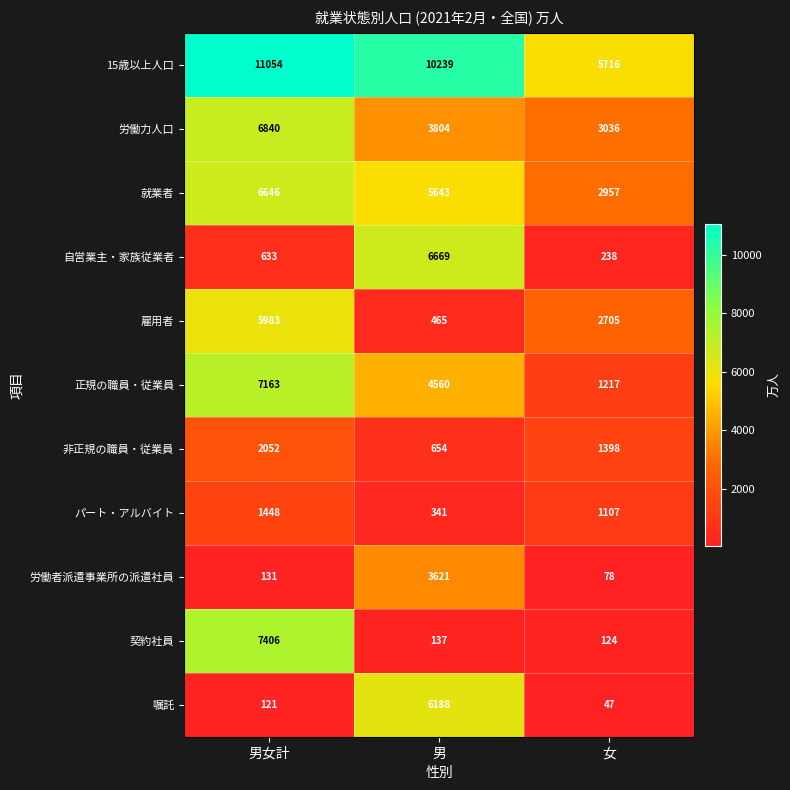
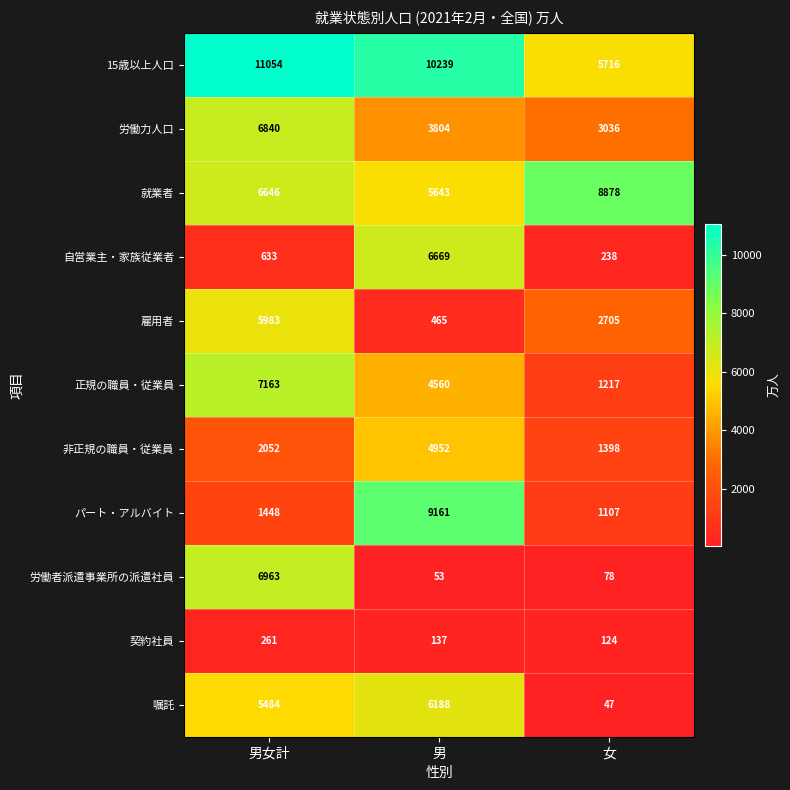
  {
    "15歳以上人口": {
      "男女計": 11054,
      "男": 10239,
      "女": 5716
    },
    "労働力人口": {
      "男女計": 6840,
      "男": 3804,
      "女": 3036
    },
    "就業者": {
      "男女計": 6646,
      "男": 5643,
-     "女": 2957
+     "女": 8878
    },
    "自営業主・家族従業者": {
      "男女計": 633,
      "男": 6669,
      "女": 238
    },
    "雇用者": {
      "男女計": 5983,
      "男": 465,
      "女": 2705
    },
    "正規の職員・従業員": {
      "男女計": 7163,
      "男": 4560,
      "女": 1217
    },
    "非正規の職員・従業員": {
      "男女計": 2052,
-     "男": 654,
+     "男": 4952,
      "女": 1398
    },
    "パート・アルバイト": {
      "男女計": 1448,
-     "男": 341,
+     "男": 9161,
      "女": 1107
    },
    "労働者派遣事業所の派遣社員": {
-     "男女計": 131,
-     "男": 3621,
+     "男女計": 6963,
+     "男": 53,
      "女": 78
    },
    "契約社員": {
-     "男女計": 7406,
+     "男女計": 261,
      "男": 137,
      "女": 124
    },
    "嘱託": {
-     "男女計": 121,
+     "男女計": 5484,
      "男": 6188,
      "女": 47
    }
  }
